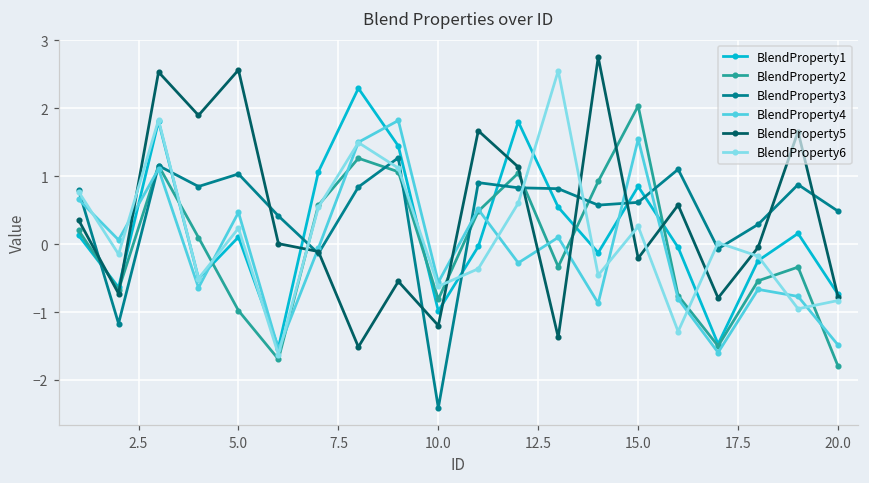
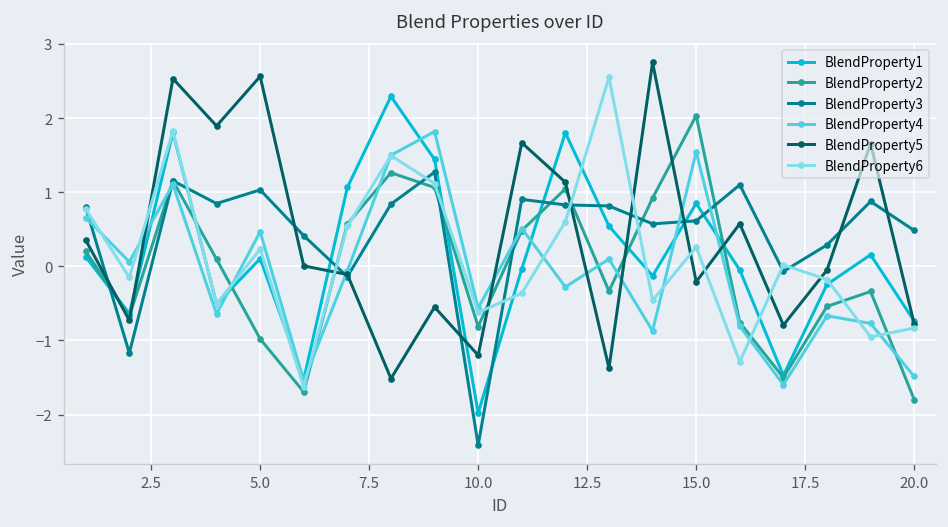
  {
    "BlendProperty1": {
      "5.0": 0.1,
-     "10.0": -1.0,
+     "10.0": -2.0,
      "15.0": 0.8
    }
  }
